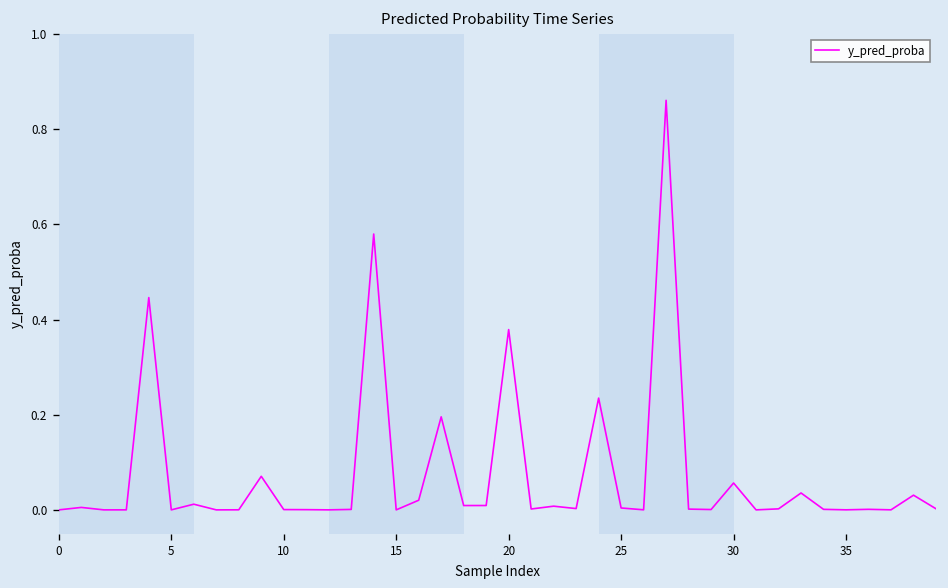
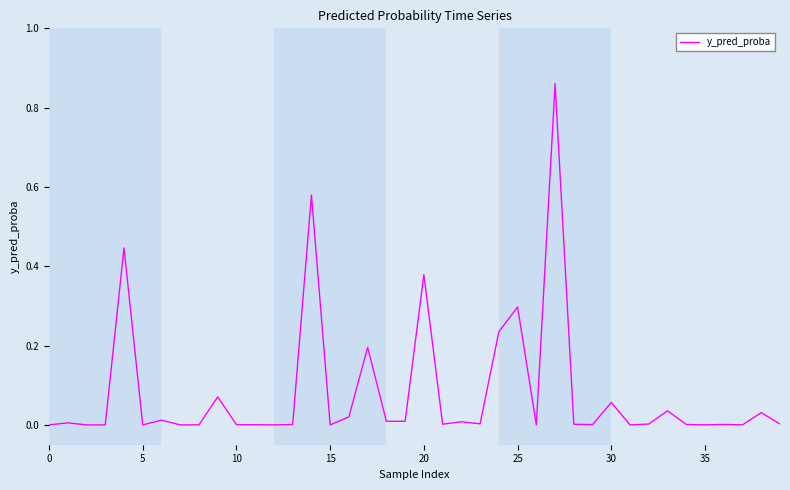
  {
    "0": 0.00,
    "5": 0.00,
    "10": 0.00,
    "15": 0.00,
    "20": 0.38,
-   "25": 0.00,
+   "25": 0.30,
    "30": 0.06,
    "35": 0.00
  }
